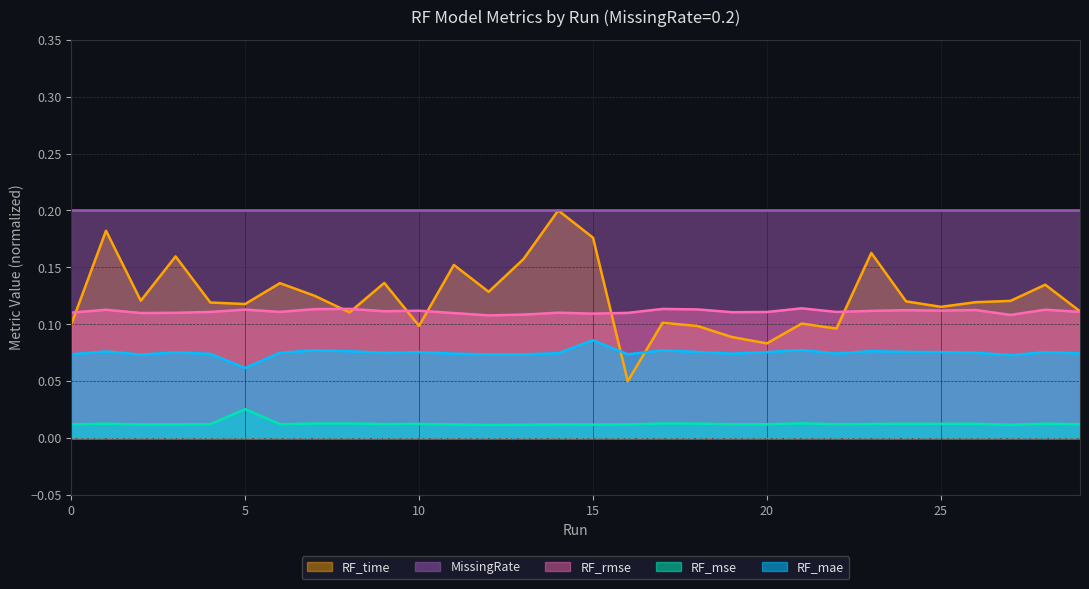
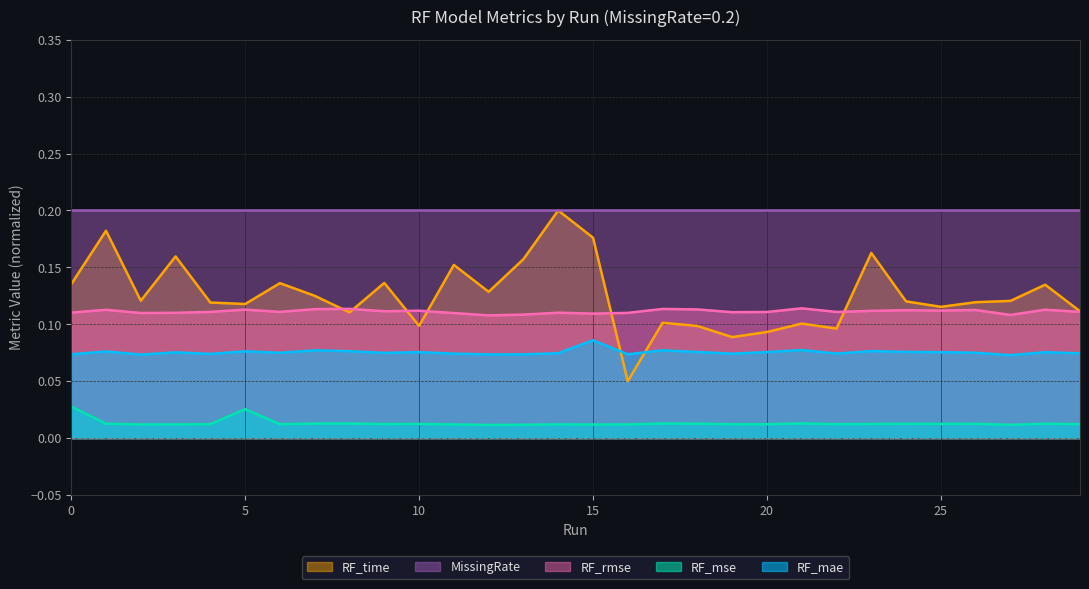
  {
    "RF_time": {
-     "0": 0.100,
+     "0": 0.135,
      "5": 0.118,
      "10": 0.099,
      "15": 0.176,
-     "20": 0.083,
+     "20": 0.093,
      "25": 0.115
    },
    "RF_mse": {
-     "0": 0.012,
+     "0": 0.028,
      "5": 0.025,
      "10": 0.013,
      "15": 0.012,
      "20": 0.012,
      "25": 0.013
    },
    "RF_mae": {
      "0": 0.074,
-     "5": 0.062,
+     "5": 0.076,
      "10": 0.076,
      "15": 0.086,
      "20": 0.076,
      "25": 0.076
    }
  }
